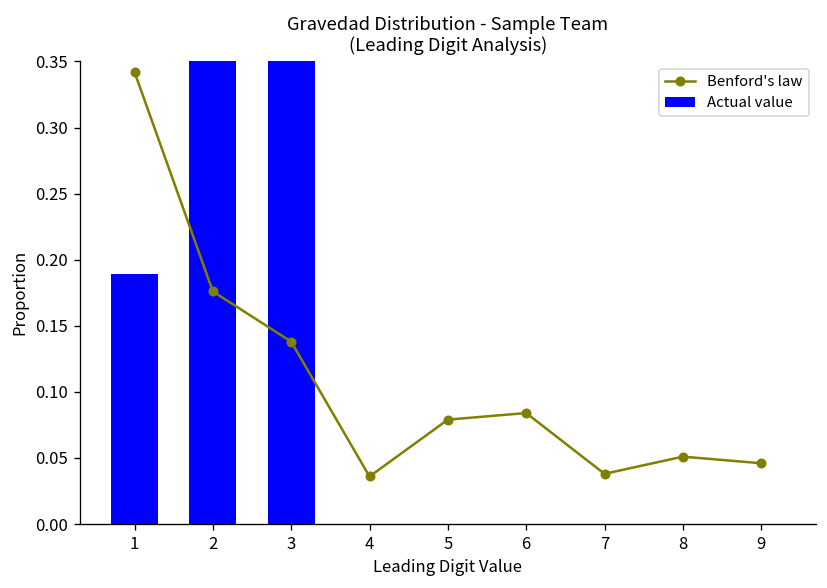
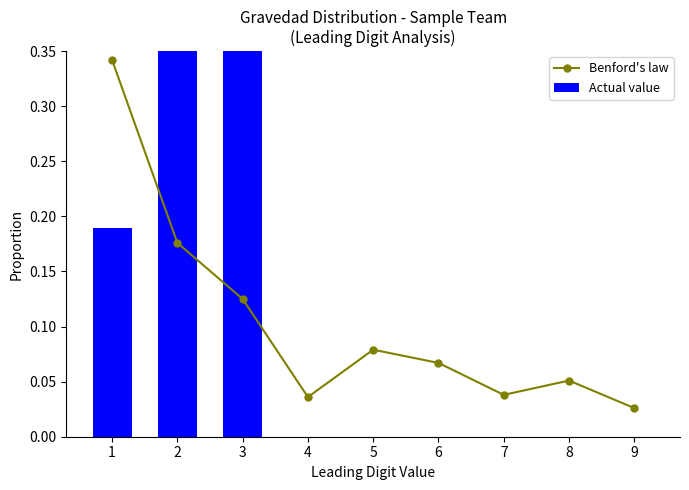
  {
    "Benford's law": {
      "1": 0.342,
      "2": 0.176,
-     "3": 0.138,
+     "3": 0.125,
      "4": 0.036,
      "5": 0.079,
-     "6": 0.084,
+     "6": 0.067,
      "7": 0.038,
      "8": 0.051,
-     "9": 0.046
+     "9": 0.026
    },
    "Actual value": {
      "1": 0.189,
      "2": 0.351,
      "4": 0.000,
      "5": 0.000,
      "6": 0.000,
      "7": 0.000,
      "8": 0.000,
      "9": 0.000
    }
  }
